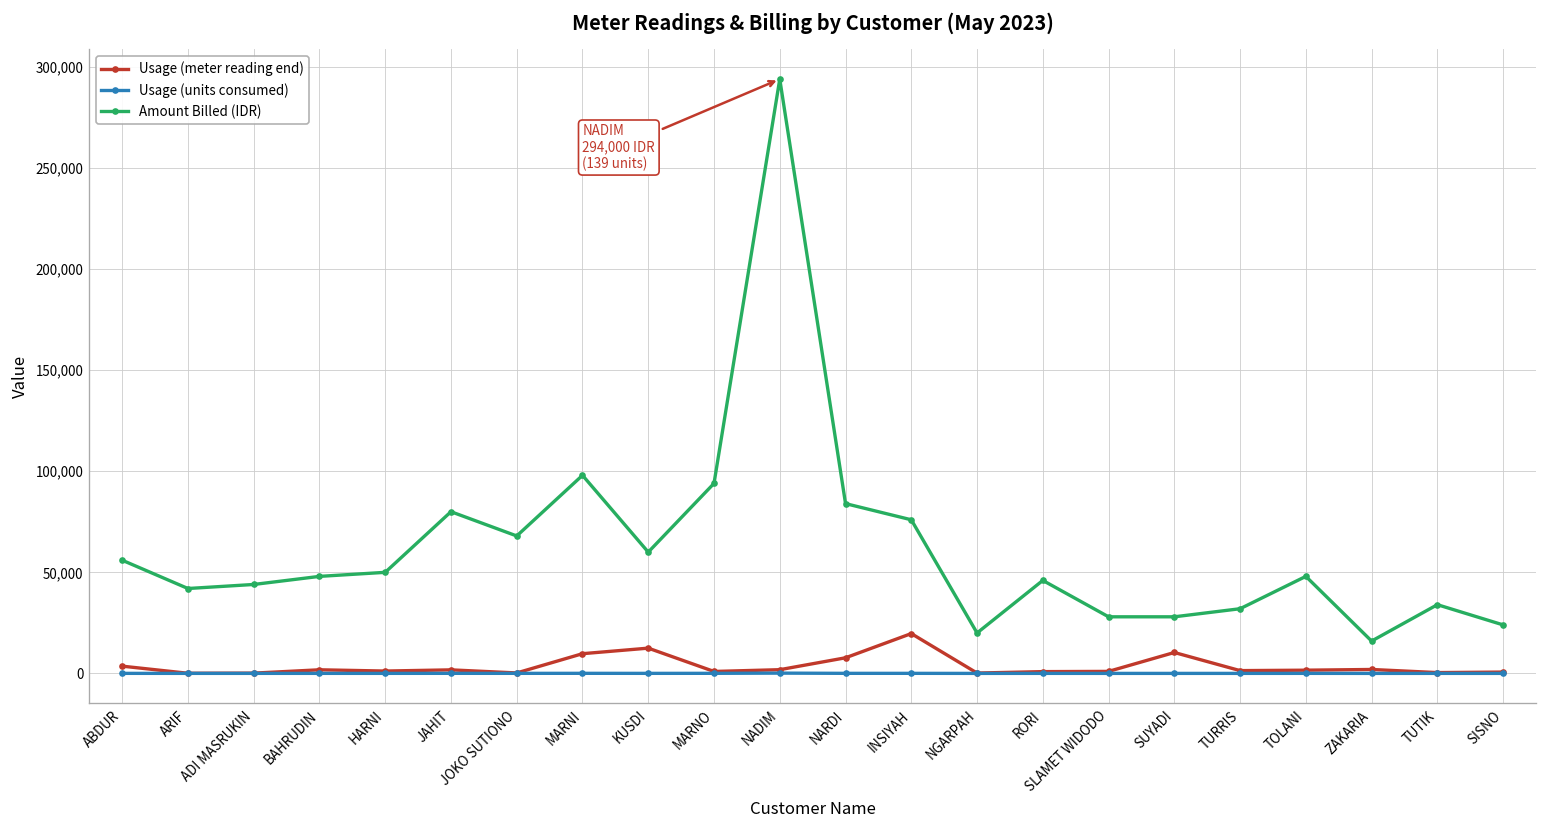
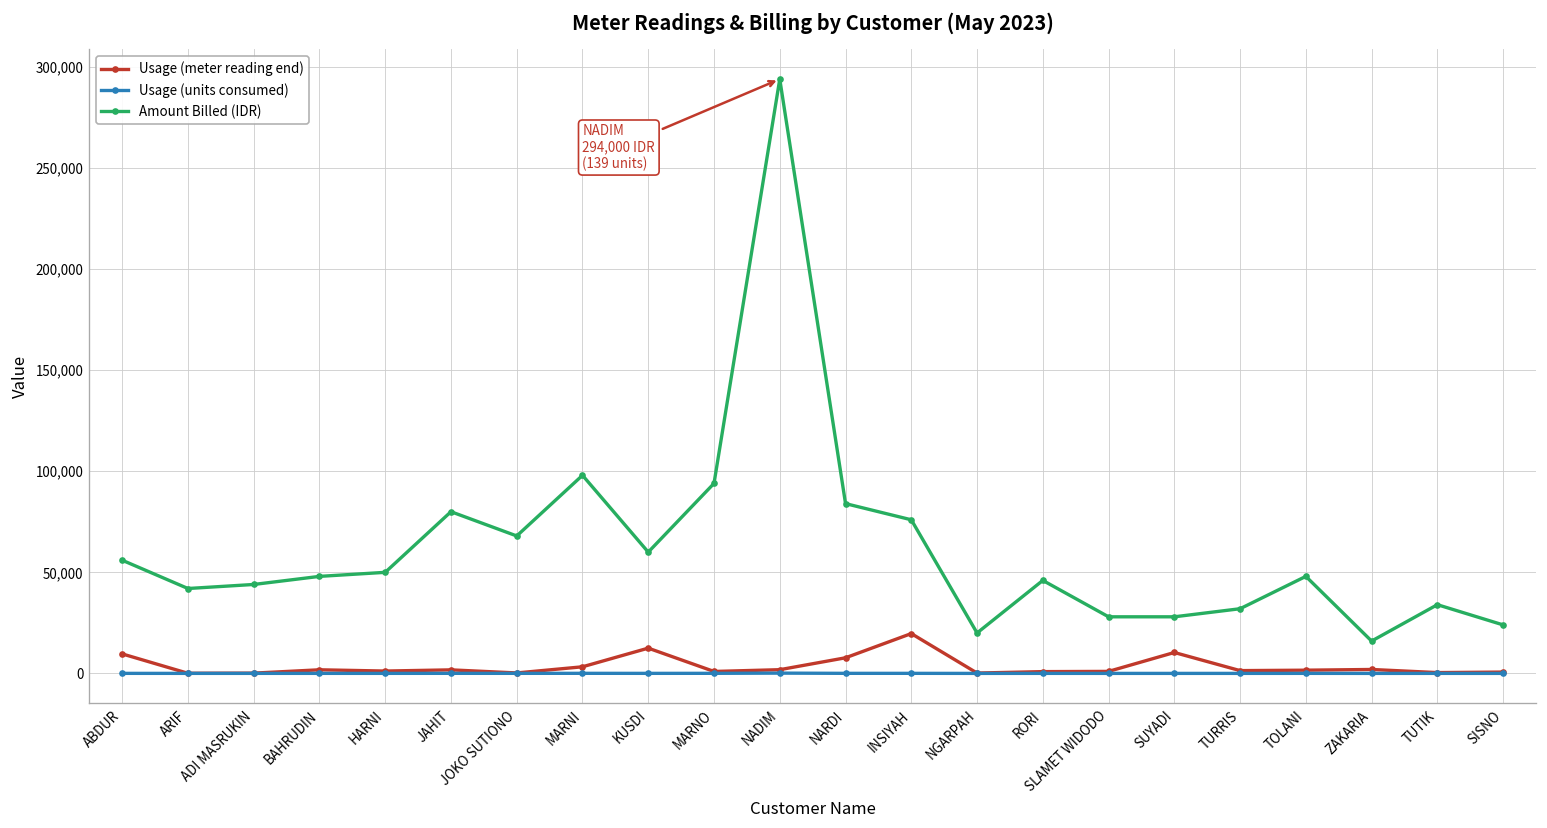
  {
    "Usage (meter reading end)": {
-     "ABDUR": "4,000",
+     "ABDUR": "10,000",
      "BAHRUDIN": "2,000",
      "JAHIT": "2,000",
-     "MARNI": "10,000",
+     "MARNI": "3,000",
      "KUSDI": "13,000",
      "NADIM": "2,000",
      "NARDI": "8,000",
      "INSIYAH": "20,000",
      "SUYADI": "10,000",
      "TOLANI": "2,000",
      "ZAKARIA": "2,000"
    },
    "Usage (units consumed)": {
      "ABDUR": "0",
      "BAHRUDIN": "0",
      "JAHIT": "0",
      "MARNI": "0",
      "KUSDI": "0",
      "NADIM": "0",
      "NARDI": "0",
      "INSIYAH": "0",
      "SUYADI": "0",
      "TOLANI": "0",
      "ZAKARIA": "0"
    },
    "Amount Billed (IDR)": {
      "ABDUR": "56,000",
      "ARIF": "42,000",
      "ADI MASRUKIN": "44,000",
      "BAHRUDIN": "48,000",
      "HARNI": "50,000",
      "JAHIT": "80,000",
      "JOKO SUTIONO": "68,000",
      "MARNI": "98,000",
      "KUSDI": "60,000",
      "MARNO": "94,000",
      "NARDI": "84,000",
      "INSIYAH": "76,000",
      "NGARPAH": "20,000",
      "RORI": "46,000",
      "SLAMET WIDODO": "28,000",
      "SUYADI": "28,000",
      "TURRIS": "32,000",
      "TOLANI": "48,000",
      "ZAKARIA": "16,000",
      "TUTIK": "34,000",
      "SISNO": "24,000"
    }
  }
